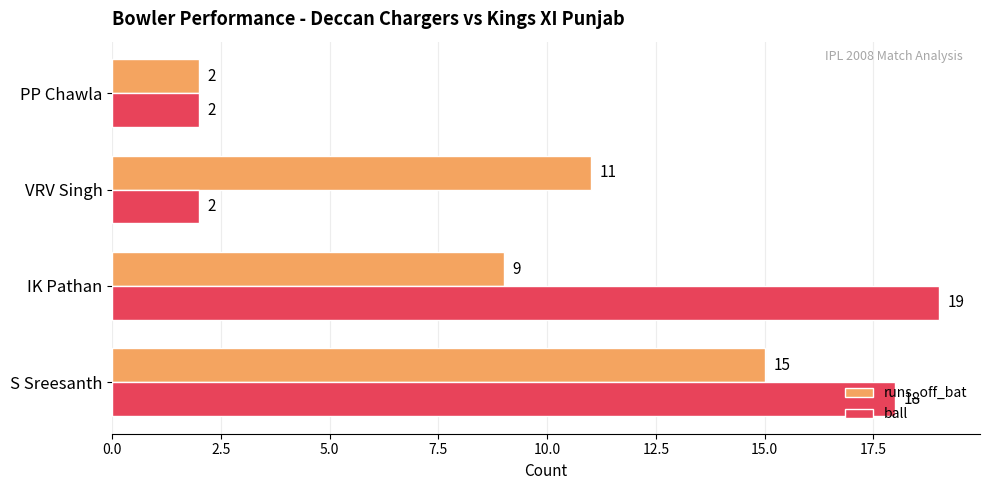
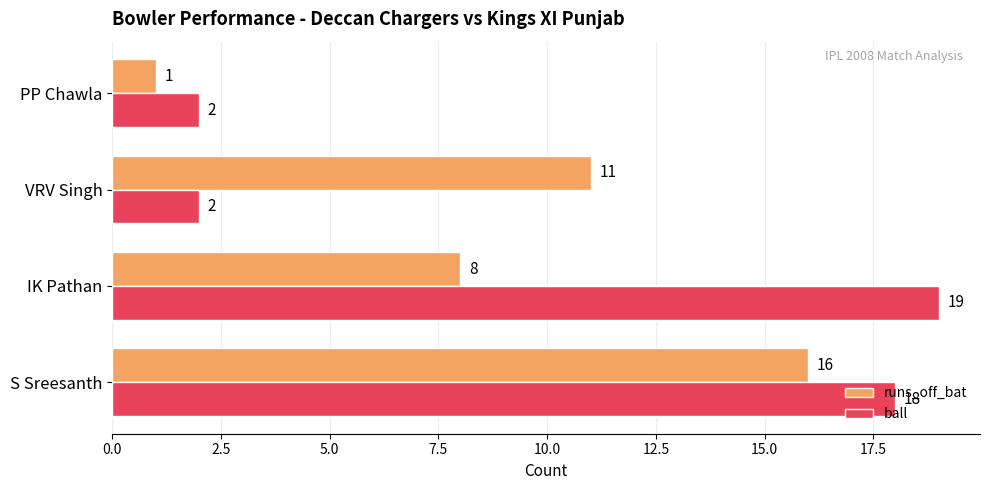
  {
    "runs_off_bat": {
-     "PP Chawla": 2,
+     "PP Chawla": 1,
      "VRV Singh": 11,
-     "IK Pathan": 9,
-     "S Sreesanth": 15
+     "IK Pathan": 8,
+     "S Sreesanth": 16
    },
    "ball": {
      "PP Chawla": 2,
      "VRV Singh": 2,
      "IK Pathan": 19,
      "S Sreesanth": 18
    }
  }
